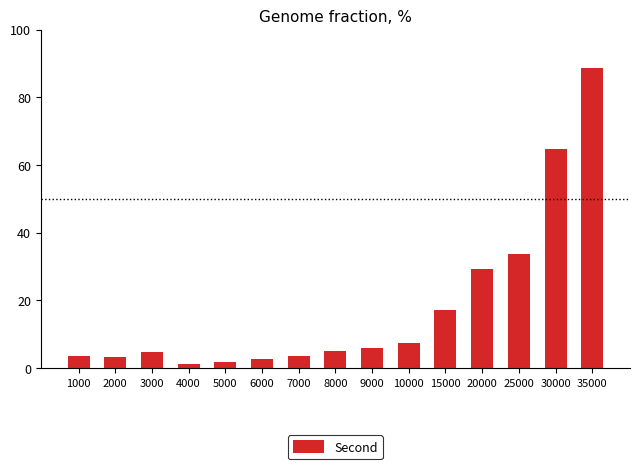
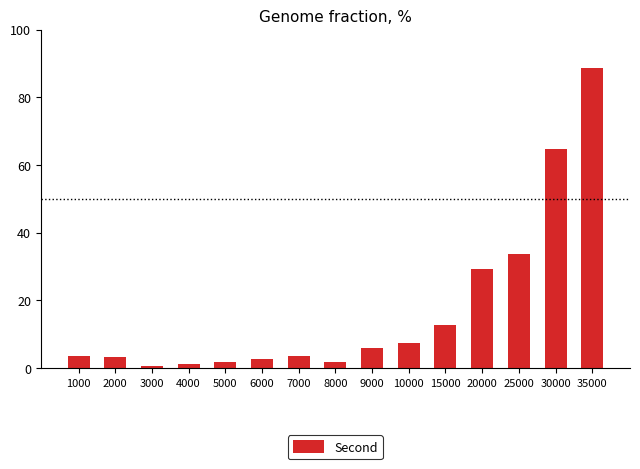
  {
    "1000": 4,
    "2000": 3,
-   "3000": 5,
+   "3000": 1,
    "4000": 1,
    "5000": 2,
    "6000": 3,
    "7000": 4,
-   "8000": 5,
+   "8000": 2,
    "9000": 6,
    "10000": 7,
-   "15000": 17,
+   "15000": 13,
    "20000": 29,
    "25000": 34,
    "30000": 65,
    "35000": 89
  }
